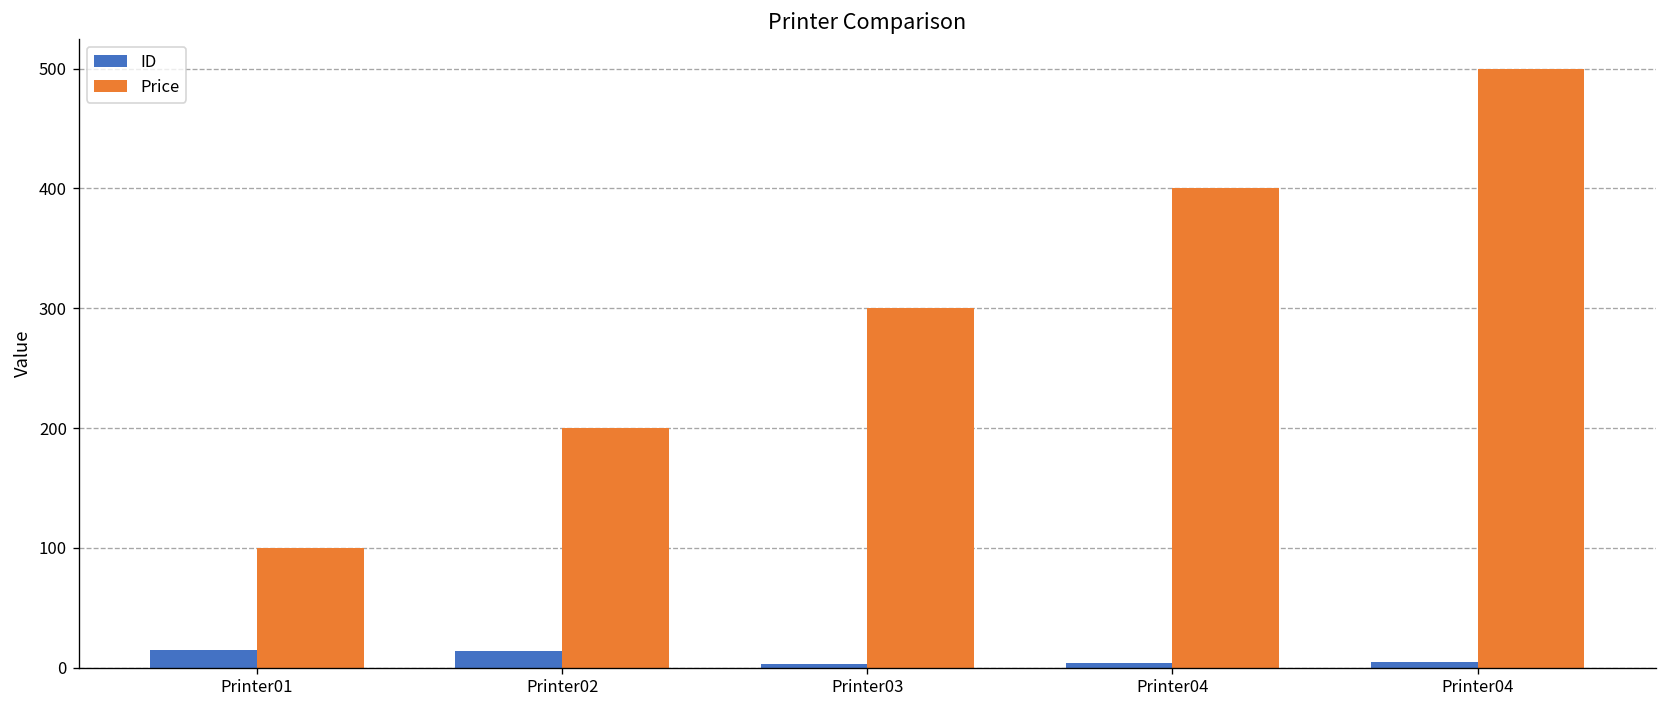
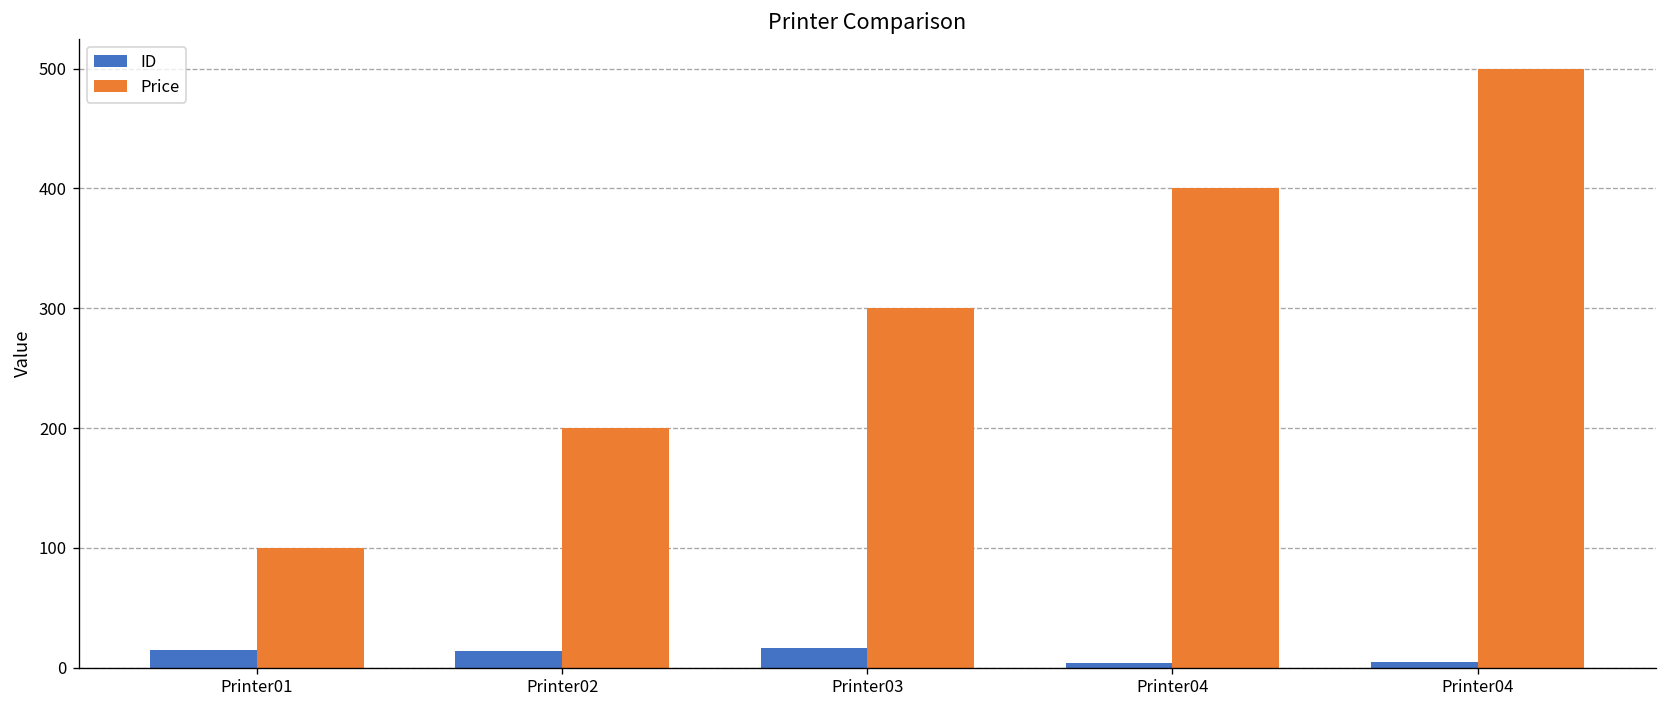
  {
    "ID": {
      "Printer01": 20,
      "Printer02": 10,
-     "Printer03": 0
+     "Printer03": 20
    },
    "Price": {
      "Printer01": 100,
      "Printer02": 200,
      "Printer03": 300
    }
  }
